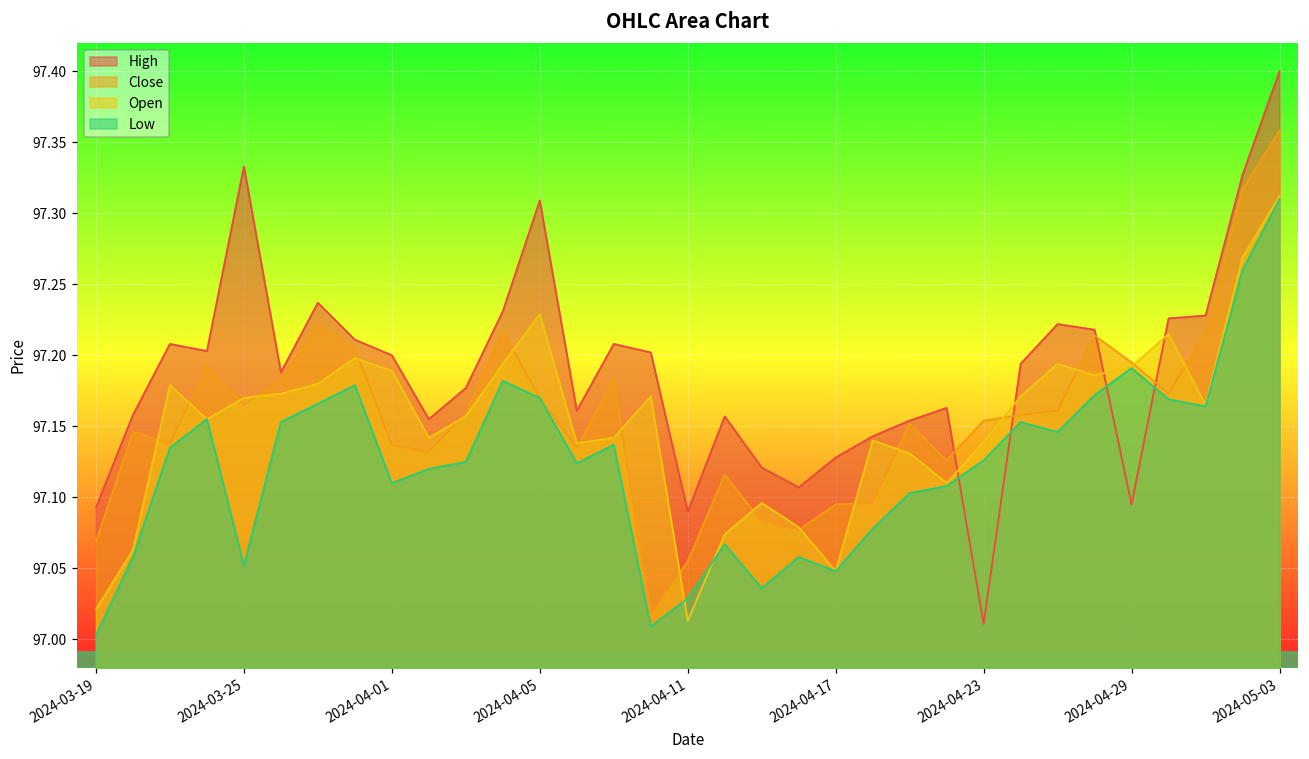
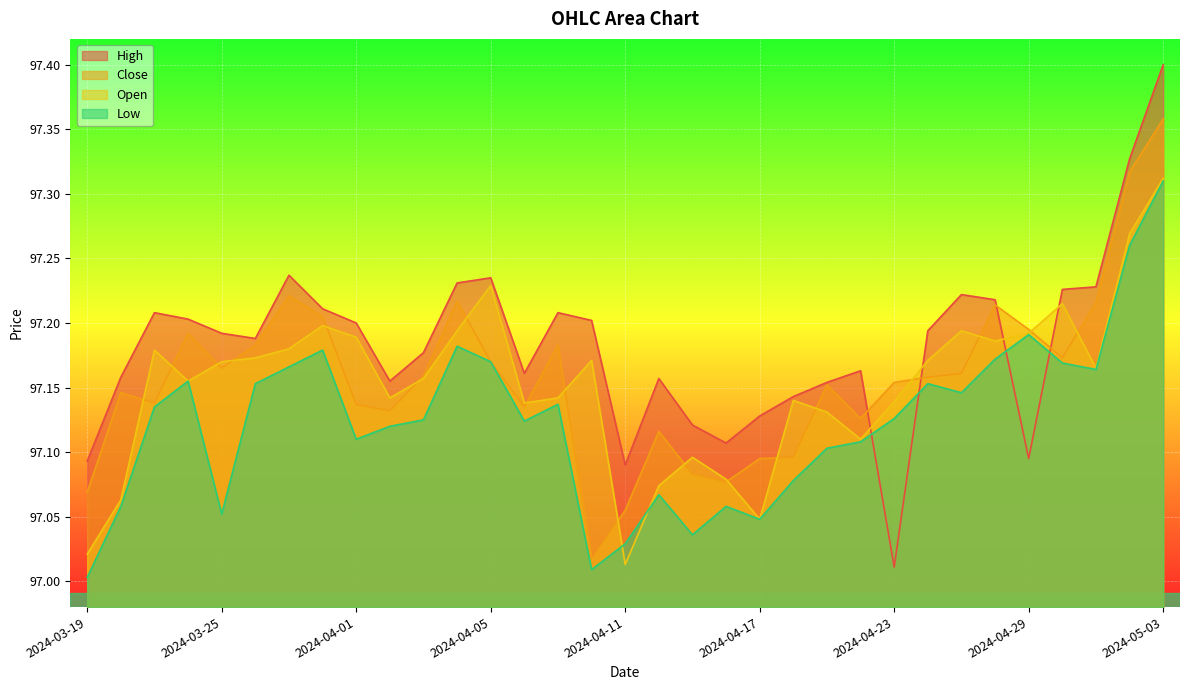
  {
    "High": {
      "2024-03-19": 97.093,
-     "2024-03-25": 97.333,
+     "2024-03-25": 97.192,
      "2024-04-01": 97.200,
-     "2024-04-05": 97.309,
+     "2024-04-05": 97.235,
      "2024-04-11": 97.090,
      "2024-04-17": 97.128,
      "2024-04-23": 97.011,
      "2024-04-29": 97.095,
      "2024-05-03": 97.400
    },
    "Low": {
      "2024-03-19": 97.003,
      "2024-03-25": 97.052,
      "2024-04-01": 97.110,
      "2024-04-11": 97.029,
      "2024-04-23": 97.126
    }
  }
